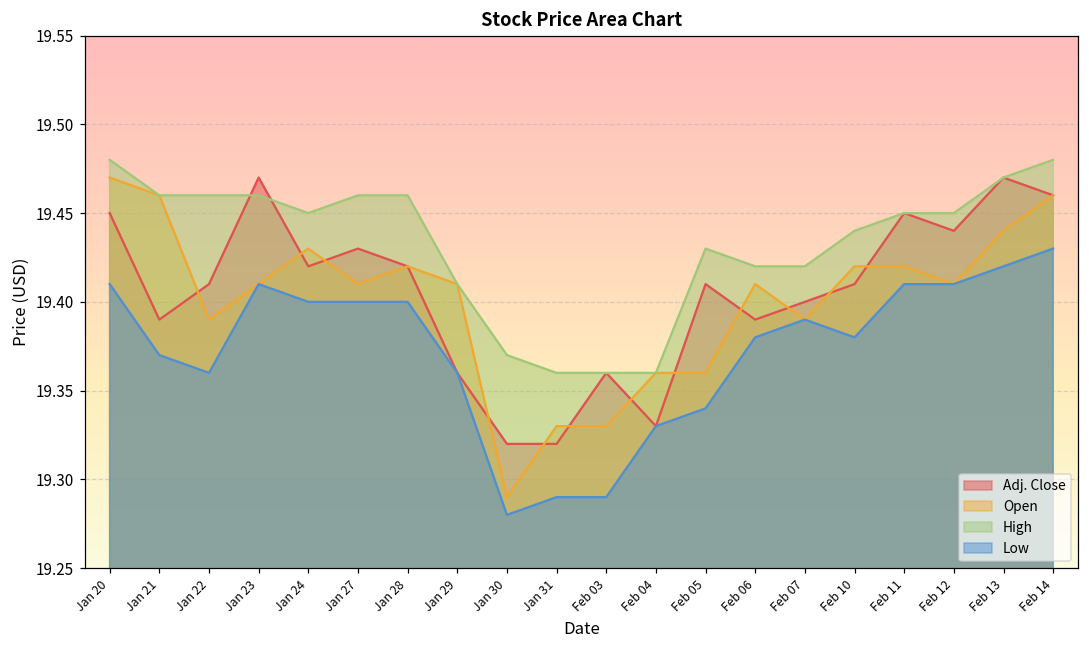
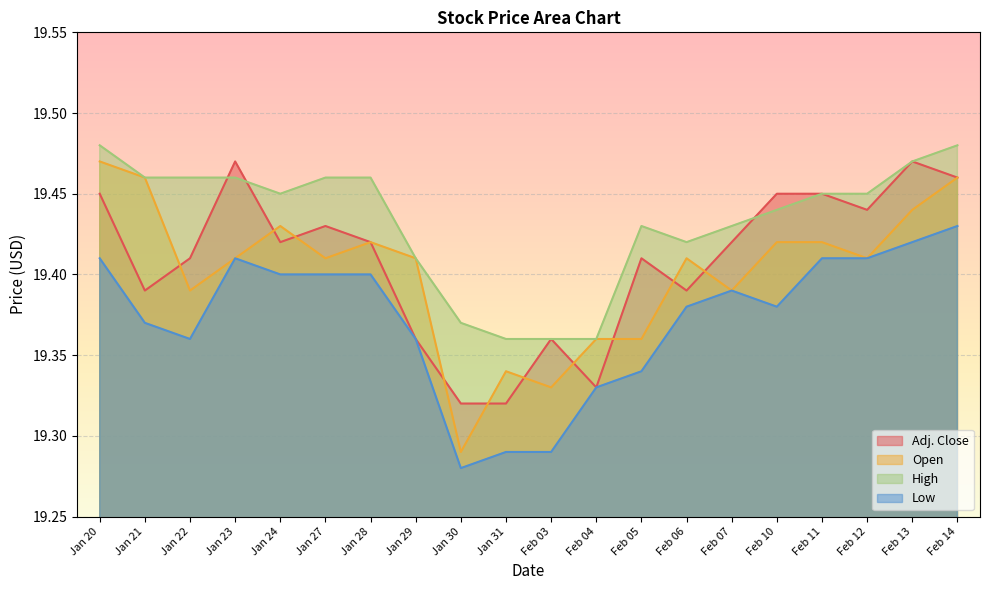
  {
    "Adj. Close": {
      "Jan 20": 19.45,
      "Jan 21": 19.39,
      "Jan 22": 19.41,
      "Jan 23": 19.47,
      "Jan 24": 19.42,
      "Jan 27": 19.43,
      "Jan 30": 19.32,
      "Jan 31": 19.32,
      "Feb 05": 19.41,
      "Feb 06": 19.39,
-     "Feb 07": 19.40,
-     "Feb 10": 19.41,
+     "Feb 07": 19.42,
+     "Feb 10": 19.45,
      "Feb 12": 19.44
    },
    "Open": {
      "Jan 20": 19.47,
      "Jan 22": 19.39,
      "Jan 24": 19.43,
      "Jan 27": 19.41,
      "Jan 30": 19.29,
-     "Jan 31": 19.33,
+     "Jan 31": 19.34,
      "Feb 03": 19.33,
      "Feb 05": 19.36,
      "Feb 06": 19.41,
      "Feb 10": 19.42,
      "Feb 11": 19.42,
      "Feb 13": 19.44
    },
    "High": {
      "Jan 20": 19.48,
      "Jan 22": 19.46,
      "Jan 23": 19.46,
      "Jan 24": 19.45,
      "Jan 27": 19.46,
      "Jan 28": 19.46,
      "Jan 30": 19.37,
      "Jan 31": 19.36,
      "Feb 05": 19.43,
      "Feb 06": 19.42,
-     "Feb 07": 19.42,
+     "Feb 07": 19.43,
      "Feb 10": 19.44,
      "Feb 12": 19.45,
      "Feb 14": 19.48
    },
    "Low": {
      "Jan 20": 19.41,
      "Jan 21": 19.37,
      "Jan 22": 19.36,
      "Jan 24": 19.40,
      "Jan 27": 19.40,
      "Jan 28": 19.40,
      "Jan 30": 19.28,
      "Jan 31": 19.29,
      "Feb 03": 19.29,
      "Feb 05": 19.34,
      "Feb 06": 19.38,
      "Feb 10": 19.38,
      "Feb 11": 19.41,
      "Feb 13": 19.42,
      "Feb 14": 19.43
    }
  }
